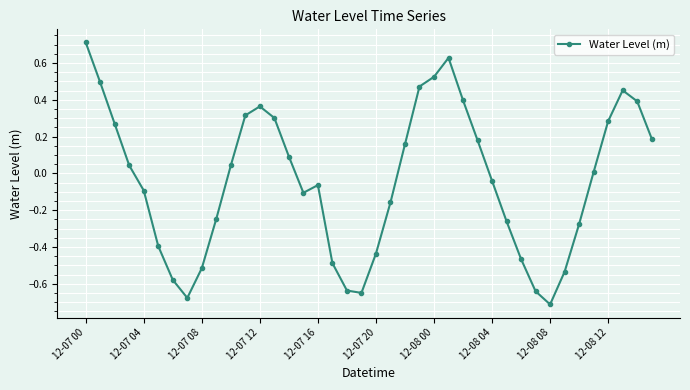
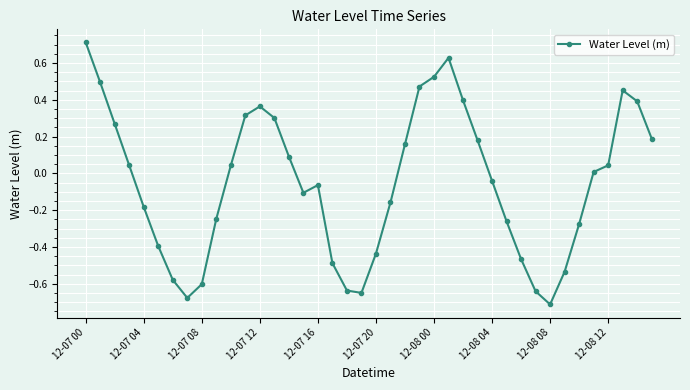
  {
    "12-07 00": 0.71,
-   "12-07 04": -0.09,
-   "12-07 08": -0.52,
+   "12-07 04": -0.18,
+   "12-07 08": -0.60,
    "12-07 12": 0.36,
    "12-07 16": -0.06,
    "12-07 20": -0.44,
    "12-08 00": 0.53,
    "12-08 04": -0.04,
    "12-08 08": -0.71,
-   "12-08 12": 0.28
+   "12-08 12": 0.04
  }
